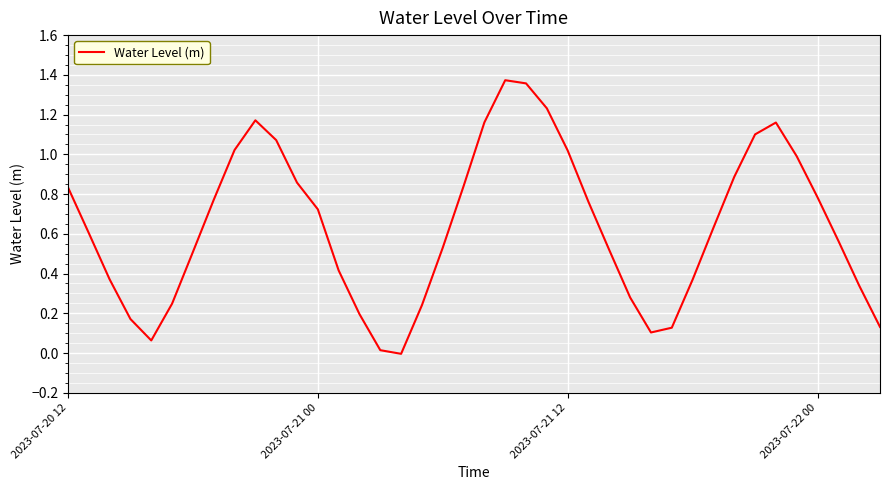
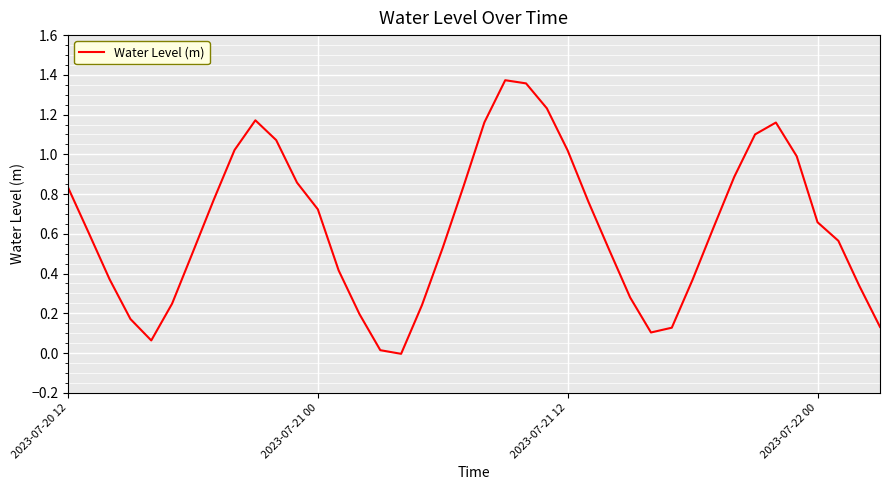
  {
    "2023-07-20 12": 0.83,
    "2023-07-21 00": 0.72,
    "2023-07-21 12": 1.02,
-   "2023-07-22 00": 0.78
+   "2023-07-22 00": 0.66
  }
